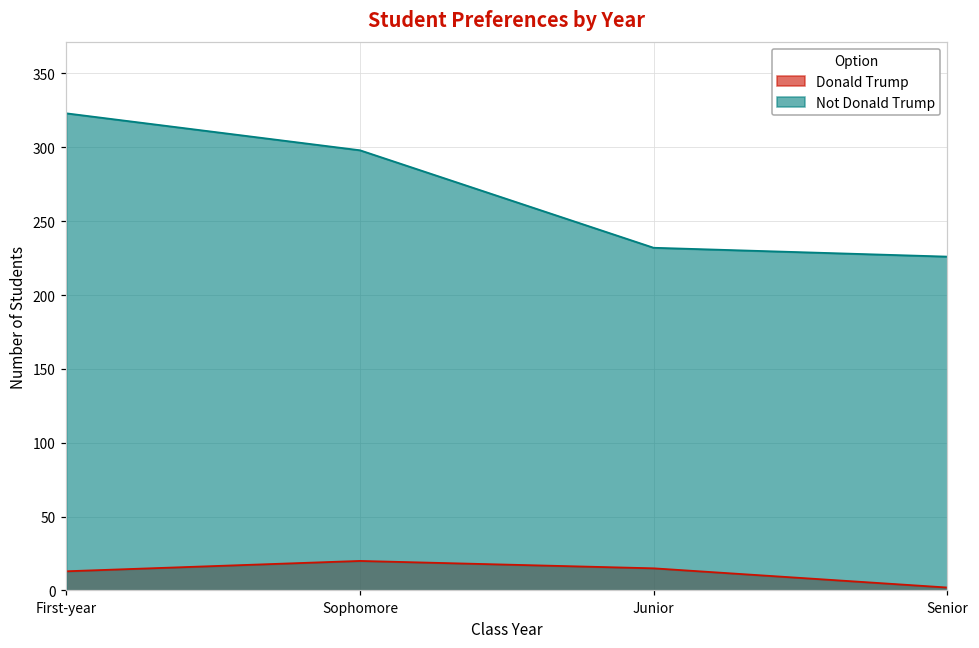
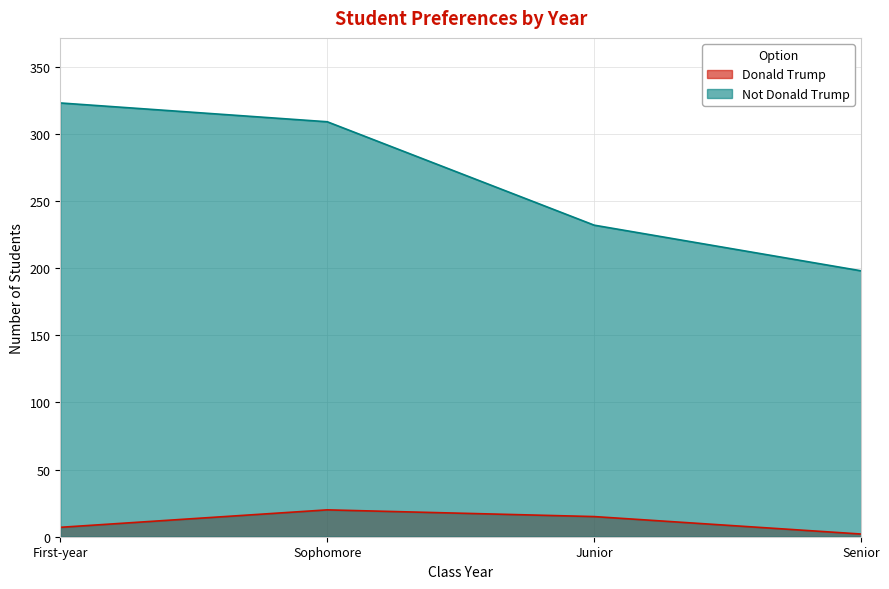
  {
    "Donald Trump": {
-     "First-year": 13,
+     "First-year": 7,
      "Sophomore": 20,
      "Junior": 15,
      "Senior": 2
    },
    "Not Donald Trump": {
      "First-year": 323,
-     "Sophomore": 298,
+     "Sophomore": 309,
      "Junior": 232,
-     "Senior": 226
+     "Senior": 198
    }
  }
